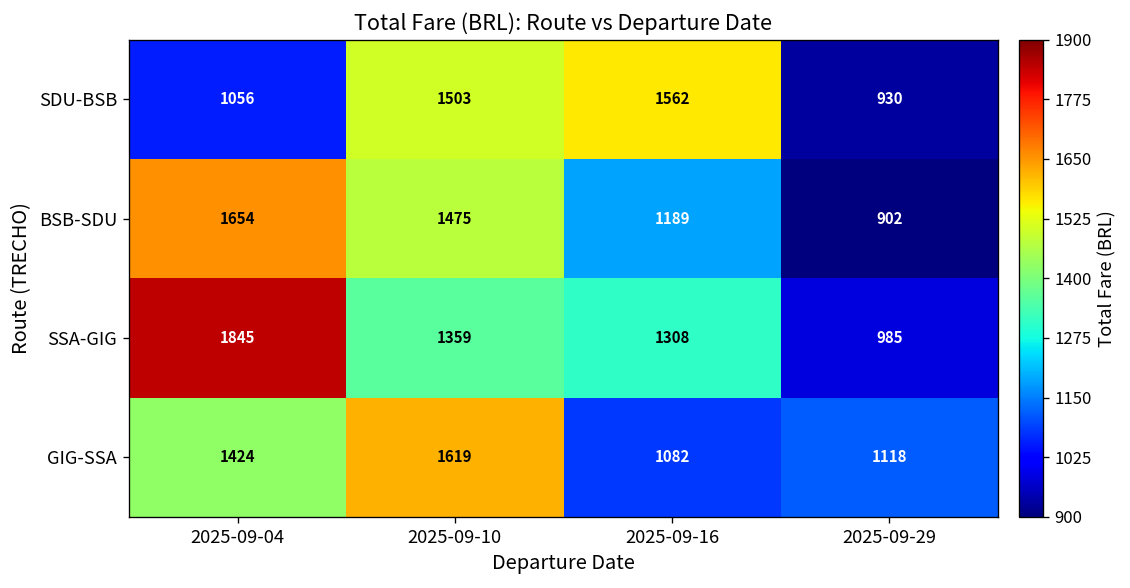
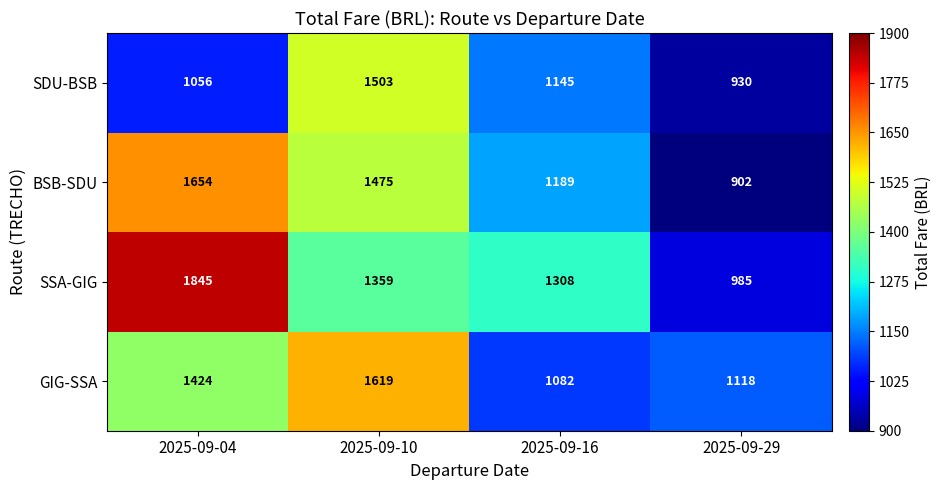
  {
    "SDU-BSB": {
      "2025-09-04": 1056,
      "2025-09-10": 1503,
-     "2025-09-16": 1562,
+     "2025-09-16": 1145,
      "2025-09-29": 930
    },
    "BSB-SDU": {
      "2025-09-04": 1654,
      "2025-09-10": 1475,
      "2025-09-16": 1189,
      "2025-09-29": 902
    },
    "SSA-GIG": {
      "2025-09-04": 1845,
      "2025-09-10": 1359,
      "2025-09-16": 1308,
      "2025-09-29": 985
    },
    "GIG-SSA": {
      "2025-09-04": 1424,
      "2025-09-10": 1619,
      "2025-09-16": 1082,
      "2025-09-29": 1118
    }
  }
